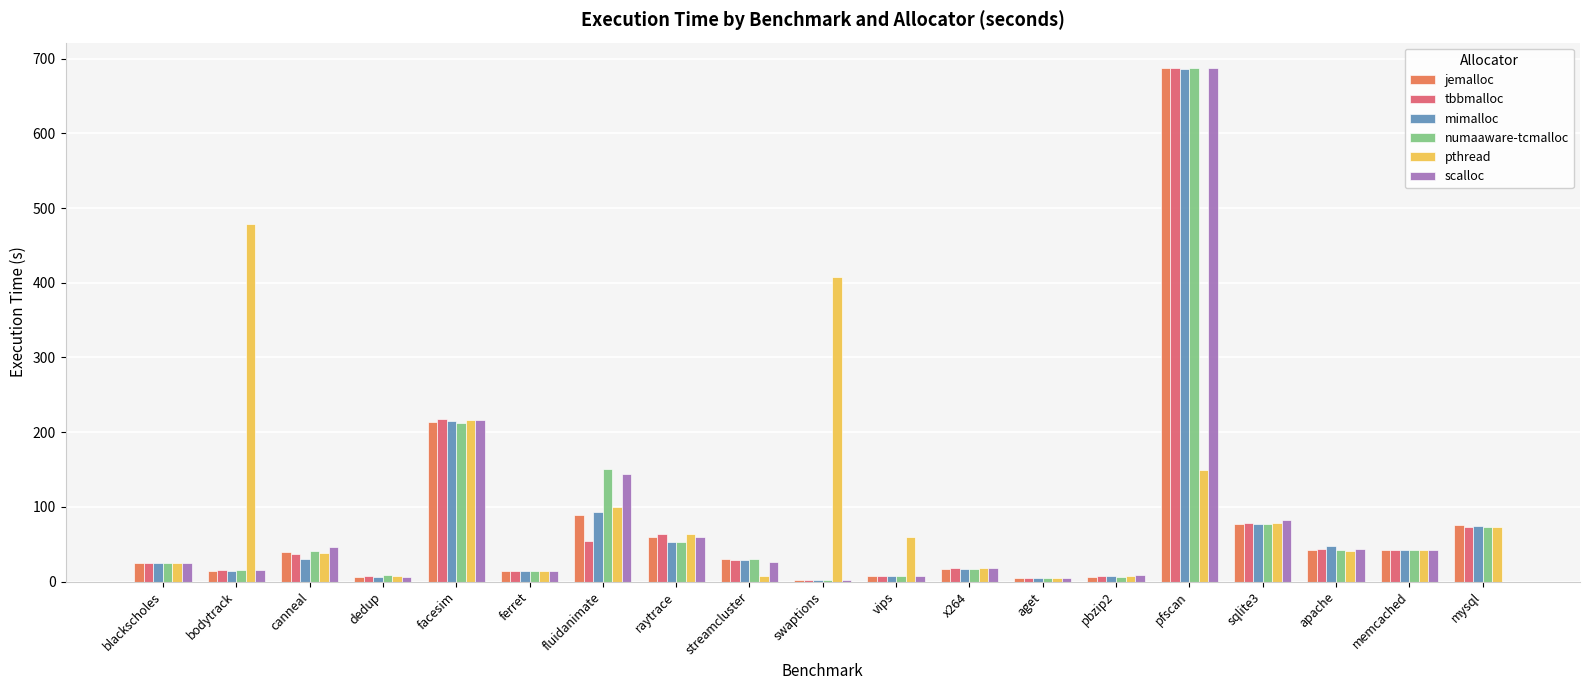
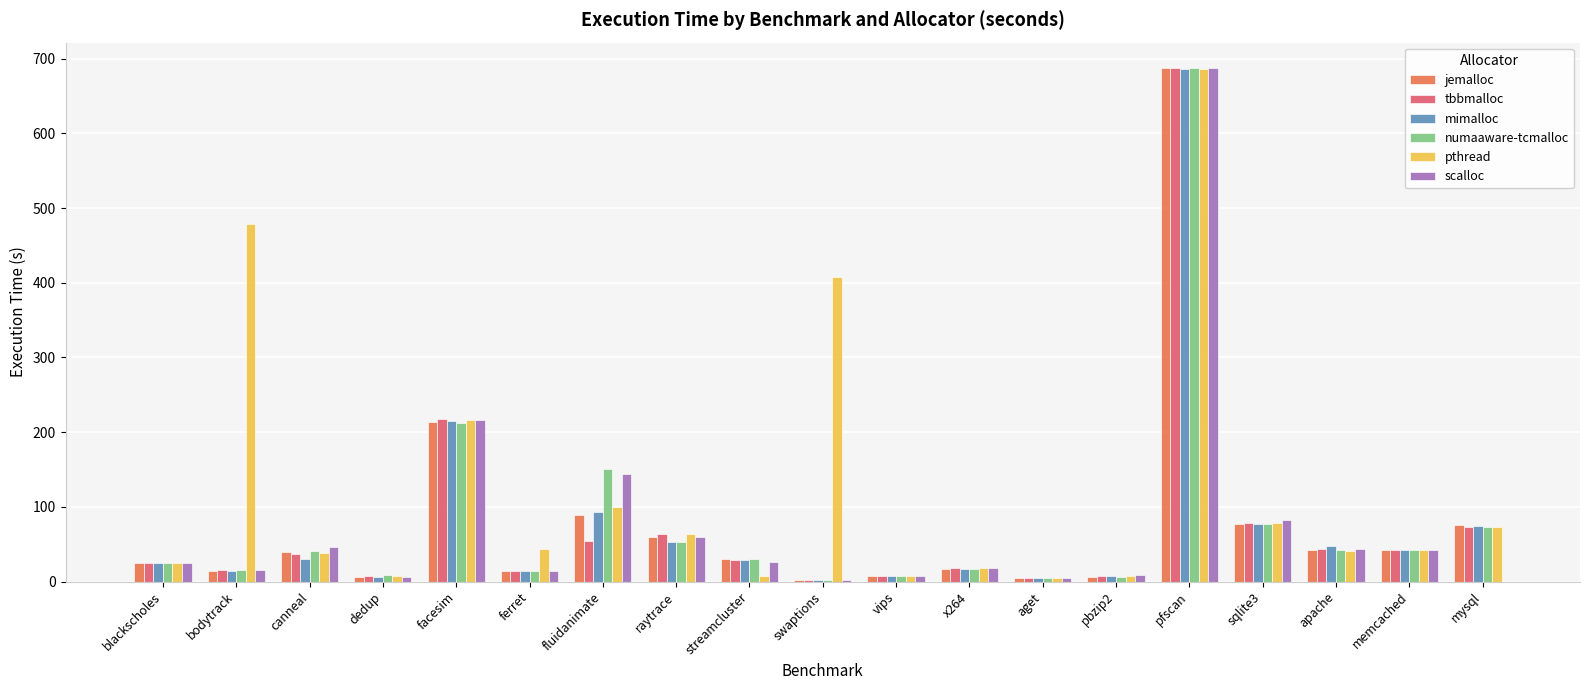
  {
    "mimalloc": {
      "blackscholes": 20,
      "bodytrack": 10,
      "canneal": 30,
      "dedup": 10,
      "facesim": 210,
      "ferret": 10,
      "fluidanimate": 90,
      "raytrace": 50,
      "streamcluster": 30,
      "vips": 10,
      "x264": 20,
      "aget": 0,
      "pbzip2": 10,
      "pfscan": 690,
      "sqlite3": 80,
      "apache": 50,
      "memcached": 40,
      "mysql": 70
    },
    "numaaware-tcmalloc": {
      "blackscholes": 20,
      "bodytrack": 20,
      "canneal": 40,
      "dedup": 10,
      "facesim": 210,
      "ferret": 10,
      "fluidanimate": 150,
      "raytrace": 50,
      "streamcluster": 30,
      "vips": 10,
      "x264": 20,
      "aget": 0,
      "pbzip2": 10,
      "pfscan": 690,
      "sqlite3": 80,
      "apache": 40,
      "memcached": 40,
      "mysql": 70
    },
    "pthread": {
      "blackscholes": 20,
      "bodytrack": 480,
      "canneal": 40,
      "dedup": 10,
      "facesim": 220,
-     "ferret": 10,
+     "ferret": 40,
      "fluidanimate": 100,
      "raytrace": 60,
      "streamcluster": 10,
      "swaptions": 410,
-     "vips": 60,
+     "vips": 10,
      "x264": 20,
      "aget": 0,
      "pbzip2": 10,
-     "pfscan": 150,
+     "pfscan": 690,
      "sqlite3": 80,
      "apache": 40,
      "memcached": 40,
      "mysql": 70
    },
    "scalloc": {
      "blackscholes": 20,
      "bodytrack": 10,
      "canneal": 50,
      "dedup": 10,
      "facesim": 220,
      "ferret": 10,
      "fluidanimate": 140,
      "raytrace": 60,
      "streamcluster": 30,
      "vips": 10,
      "x264": 20,
      "aget": 10,
      "pbzip2": 10,
      "pfscan": 690,
      "sqlite3": 80,
      "apache": 40,
      "memcached": 40,
      "mysql": 0
    }
  }
